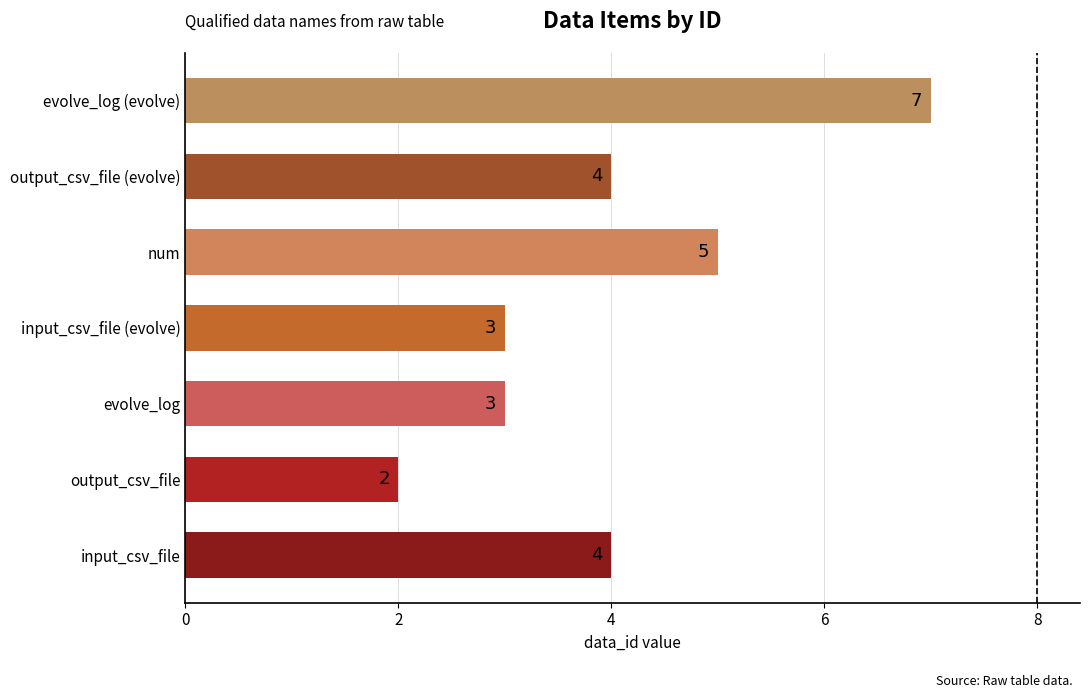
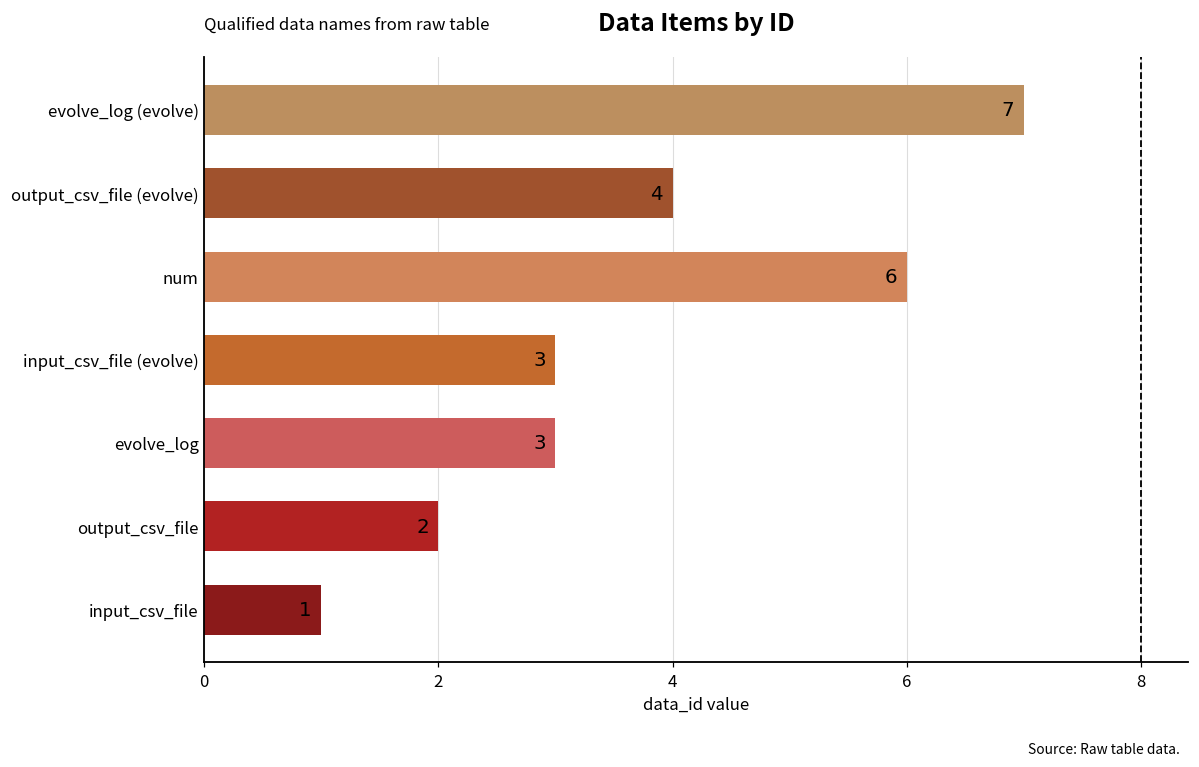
  {
    "evolve_log (evolve)": 7,
    "output_csv_file (evolve)": 4,
-   "num": 5,
+   "num": 6,
    "input_csv_file (evolve)": 3,
    "evolve_log": 3,
    "output_csv_file": 2,
-   "input_csv_file": 4
+   "input_csv_file": 1
  }
